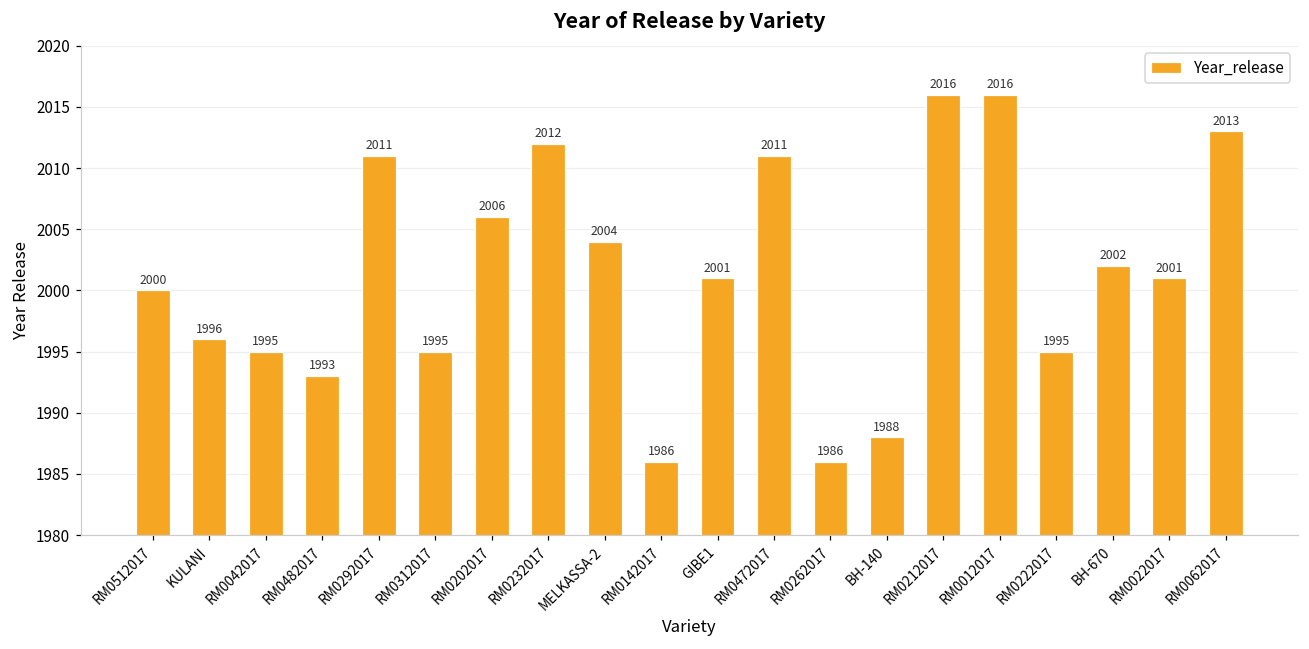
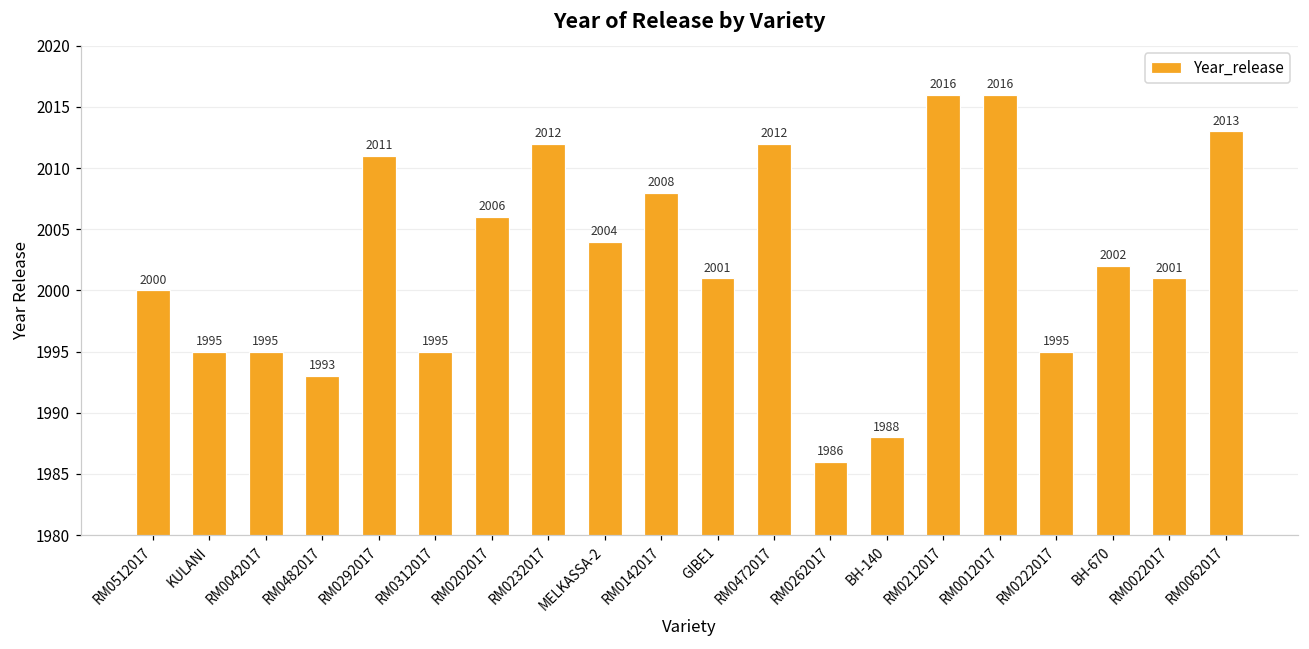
  {
    "RM0512017": 2000,
-   "KULANI": 1996,
+   "KULANI": 1995,
    "RM0042017": 1995,
    "RM0482017": 1993,
    "RM0292017": 2011,
    "RM0312017": 1995,
    "RM0202017": 2006,
    "RM0232017": 2012,
    "MELKASSA-2": 2004,
-   "RM0142017": 1986,
+   "RM0142017": 2008,
    "GIBE1": 2001,
-   "RM0472017": 2011,
+   "RM0472017": 2012,
    "RM0262017": 1986,
    "BH-140": 1988,
    "RM0212017": 2016,
    "RM0012017": 2016,
    "RM0222017": 1995,
    "BH-670": 2002,
    "RM0022017": 2001,
    "RM0062017": 2013
  }
